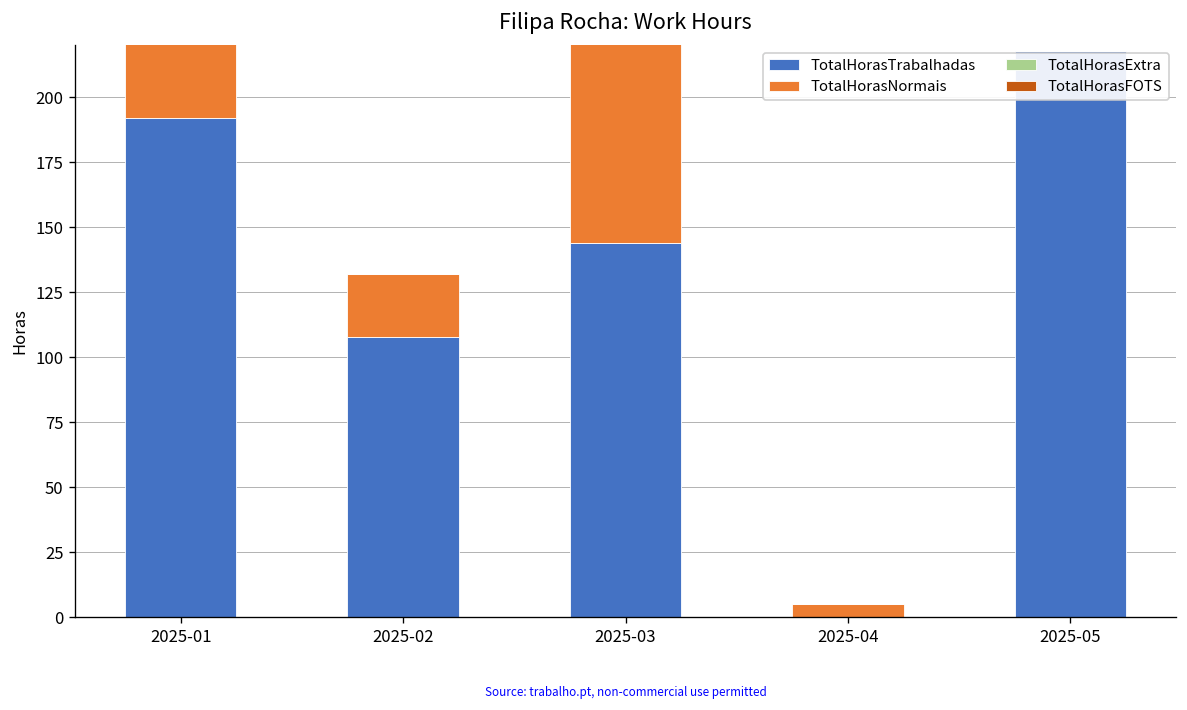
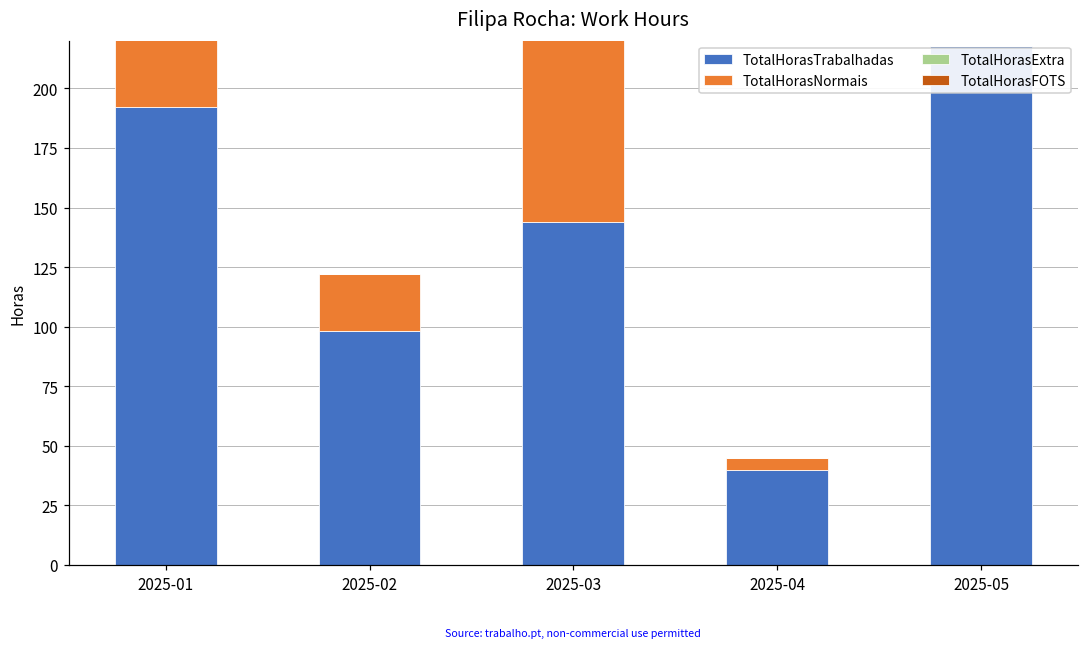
  {
    "TotalHorasTrabalhadas": {
      "2025-01": 192,
-     "2025-02": 108,
+     "2025-02": 98,
      "2025-03": 144,
-     "2025-04": 0,
+     "2025-04": 40,
      "2025-05": 218
    },
    "TotalHorasFOTS": {
      "2025-05": 0
    }
  }
